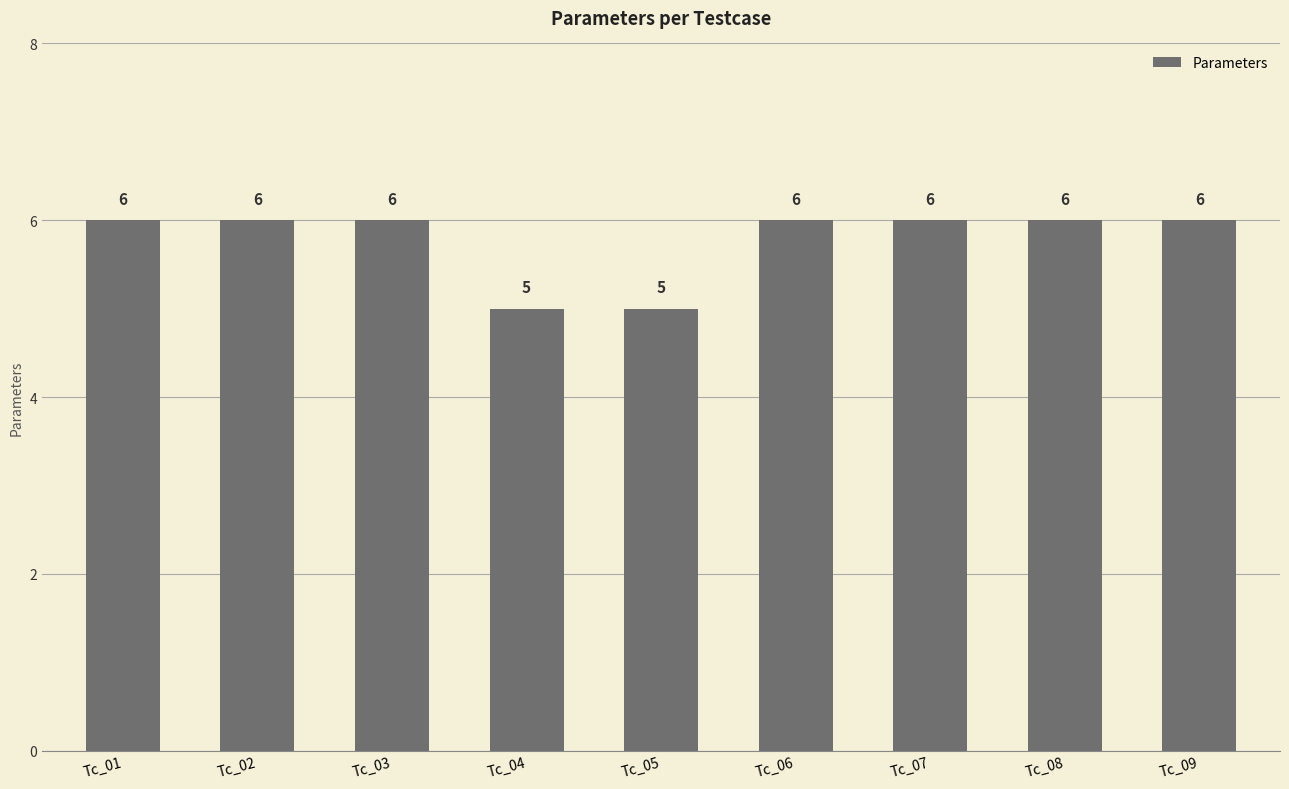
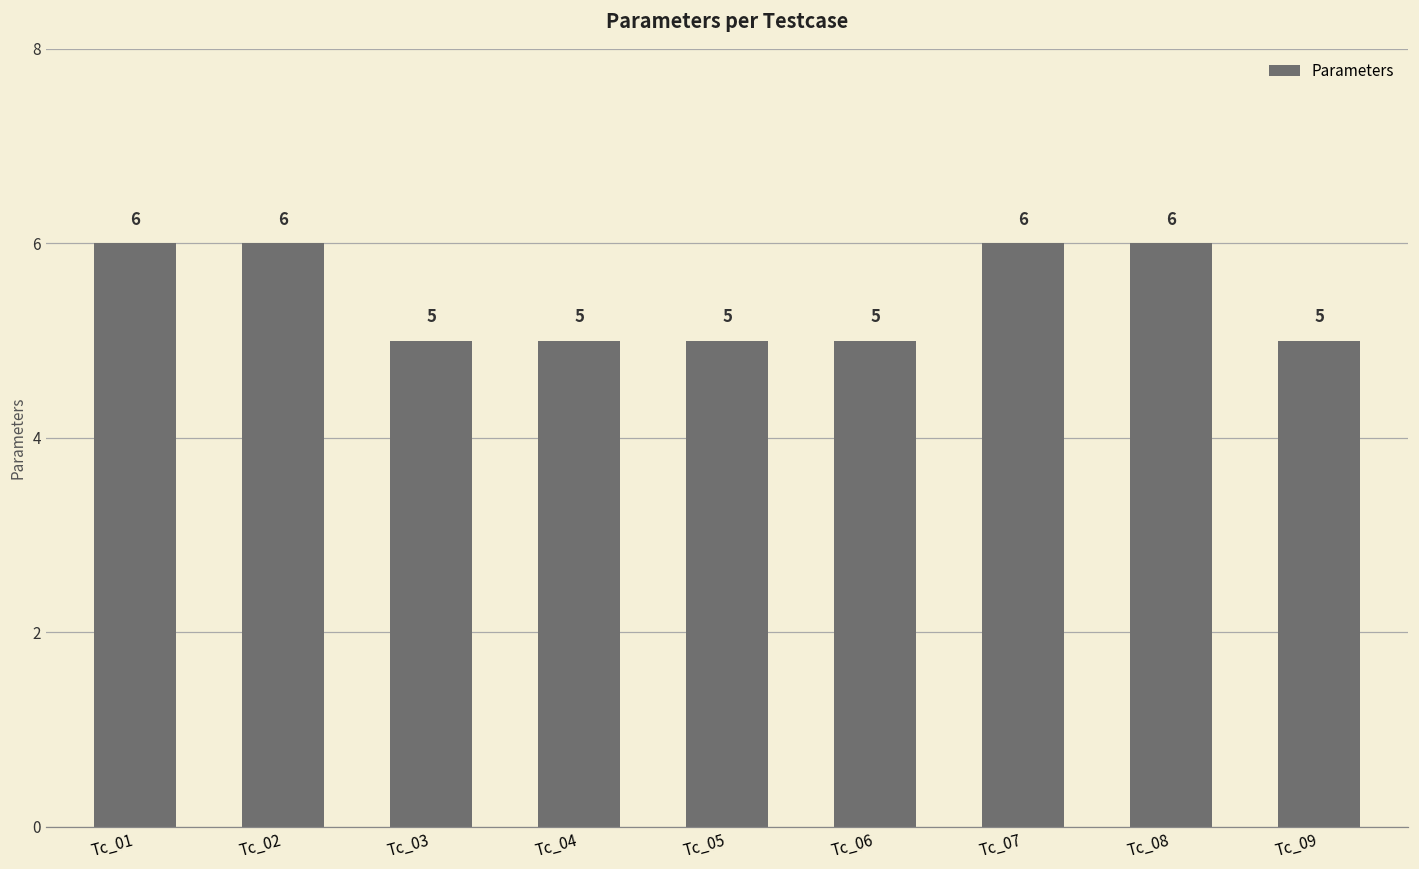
  {
    "Tc_01": 6,
    "Tc_02": 6,
-   "Tc_03": 6,
+   "Tc_03": 5,
    "Tc_04": 5,
    "Tc_05": 5,
-   "Tc_06": 6,
+   "Tc_06": 5,
    "Tc_07": 6,
    "Tc_08": 6,
-   "Tc_09": 6
+   "Tc_09": 5
  }
